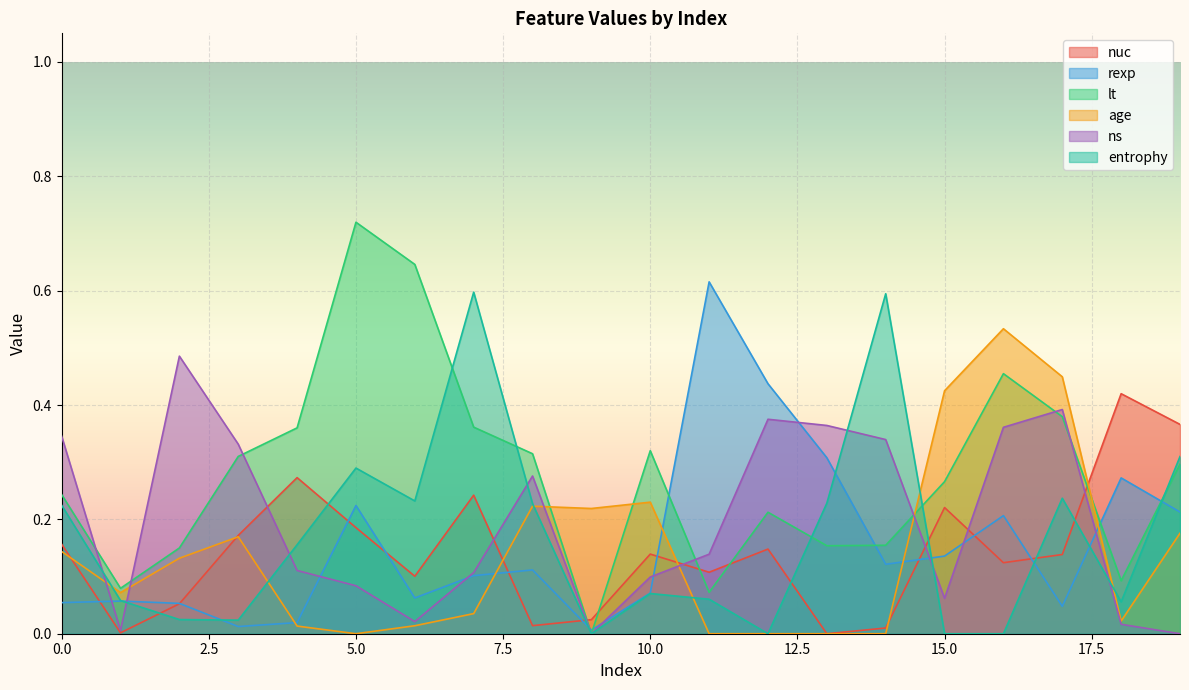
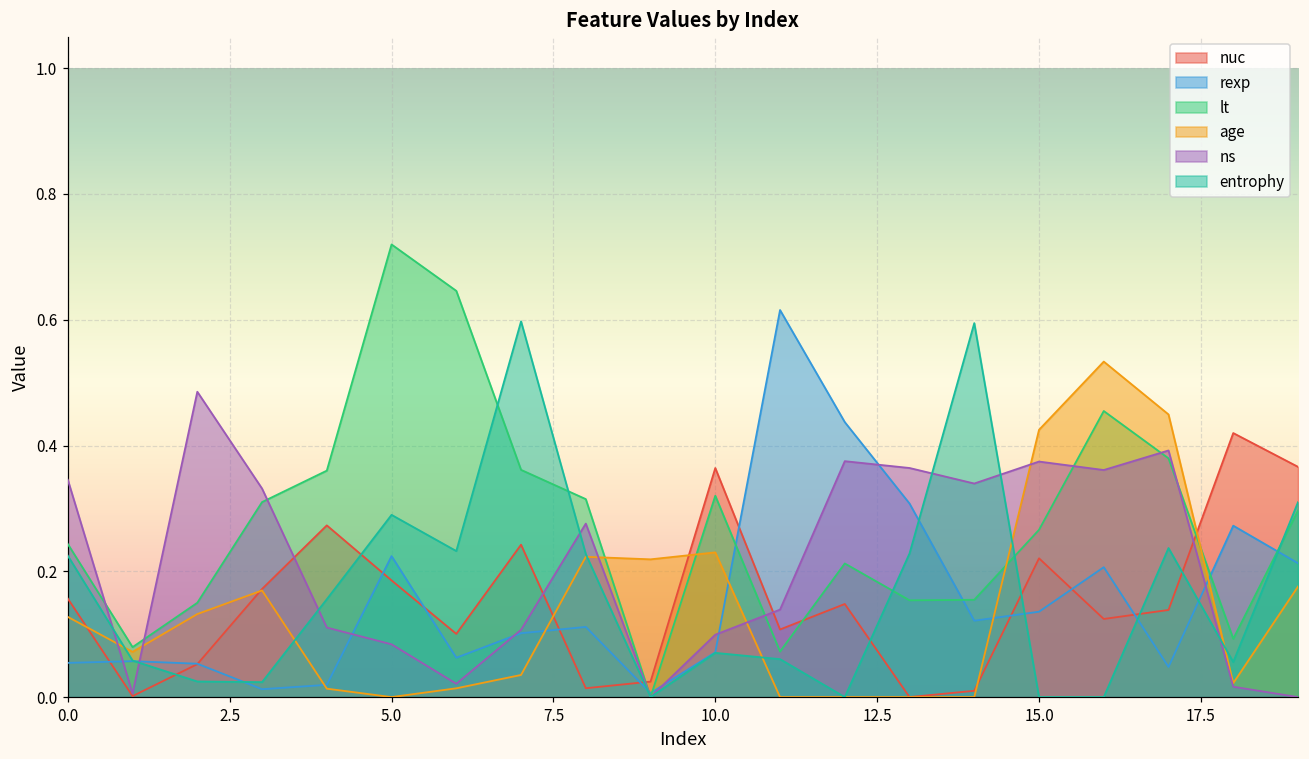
  {
    "nuc": {
      "0.0": 0.16,
      "5.0": 0.19,
-     "10.0": 0.14,
+     "10.0": 0.36,
      "15.0": 0.22
    },
    "age": {
-     "0.0": 0.14,
+     "0.0": 0.13,
      "5.0": 0.00,
      "10.0": 0.23,
      "15.0": 0.42
    },
    "ns": {
      "0.0": 0.35,
      "5.0": 0.08,
      "10.0": 0.10,
-     "15.0": 0.06
+     "15.0": 0.37
    }
  }
